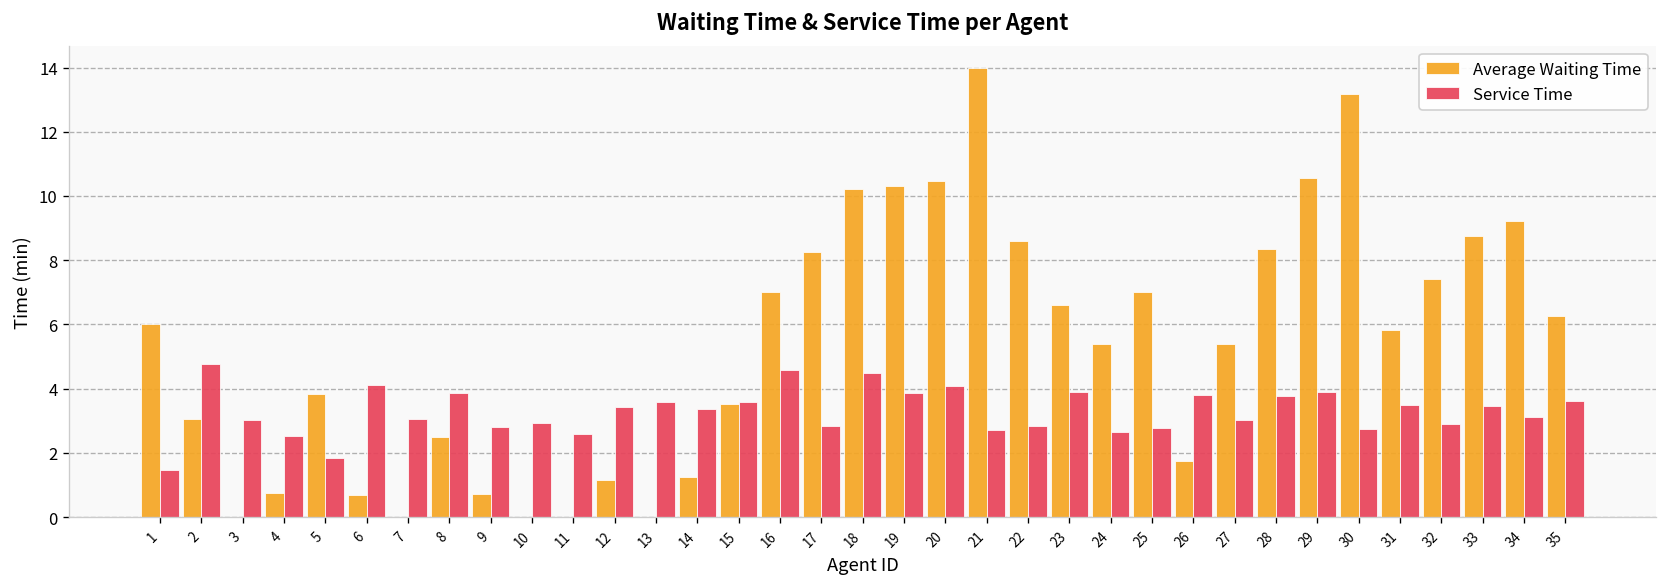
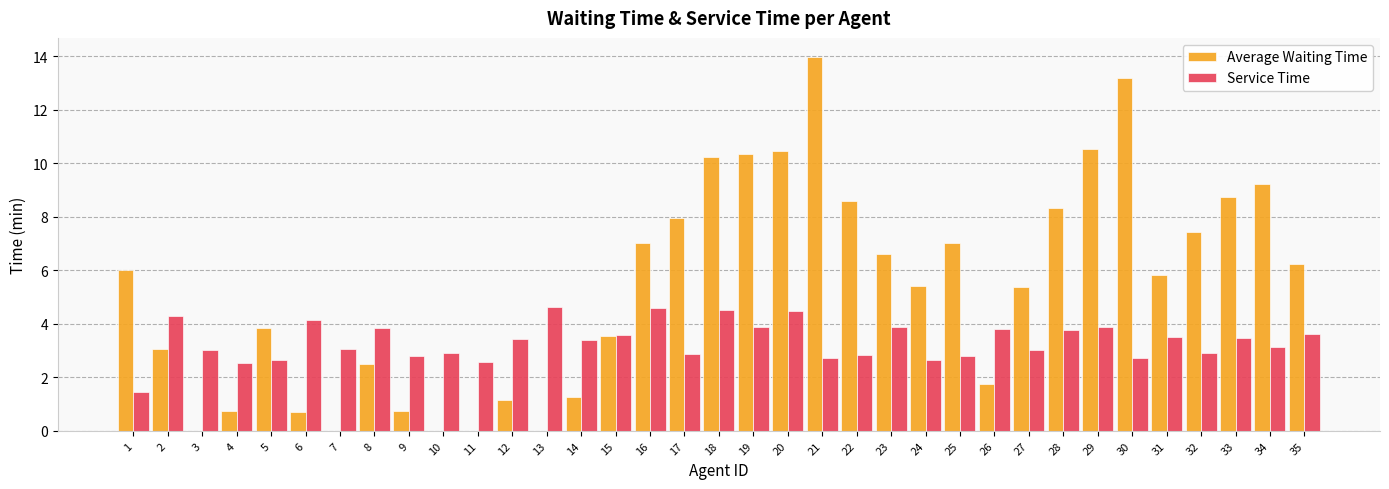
  {
    "Average Waiting Time": {
      "1": 6.0,
      "2": 3.1,
      "3": 0.0,
      "4": 0.7,
      "5": 3.8,
      "6": 0.7,
      "7": 0.0,
      "8": 2.5,
      "9": 0.7,
      "10": 0.0,
      "11": 0.0,
      "12": 1.2,
      "13": 0.0,
      "14": 1.3,
      "15": 3.5,
      "16": 7.0,
-     "17": 8.2,
+     "17": 7.9,
      "18": 10.2,
      "19": 10.3,
      "20": 10.5,
      "21": 14.0,
      "22": 8.6,
      "23": 6.6,
      "24": 5.4,
      "25": 7.0,
      "26": 1.7,
      "27": 5.4,
      "28": 8.3,
      "29": 10.5,
      "30": 13.2,
      "31": 5.8,
      "32": 7.4,
      "33": 8.7,
      "34": 9.2,
      "35": 6.2
    },
    "Service Time": {
      "1": 1.5,
-     "2": 4.8,
+     "2": 4.3,
      "3": 3.0,
      "4": 2.5,
-     "5": 1.8,
+     "5": 2.6,
      "6": 4.1,
      "7": 3.0,
      "8": 3.9,
      "9": 2.8,
      "10": 2.9,
      "11": 2.6,
      "12": 3.4,
-     "13": 3.6,
+     "13": 4.6,
      "14": 3.4,
      "15": 3.6,
      "16": 4.6,
      "17": 2.9,
      "18": 4.5,
      "19": 3.9,
-     "20": 4.1,
+     "20": 4.5,
      "21": 2.7,
      "22": 2.8,
      "23": 3.9,
      "24": 2.6,
      "25": 2.8,
      "26": 3.8,
      "27": 3.0,
      "28": 3.8,
      "29": 3.9,
      "30": 2.7,
      "31": 3.5,
      "32": 2.9,
      "33": 3.5,
      "34": 3.1,
      "35": 3.6
    }
  }
